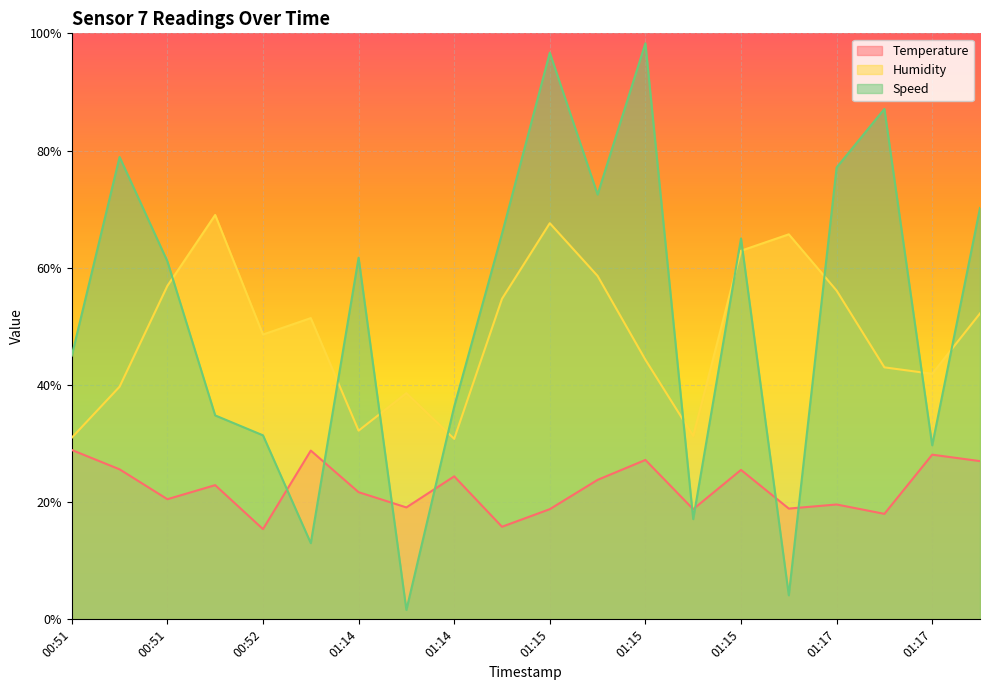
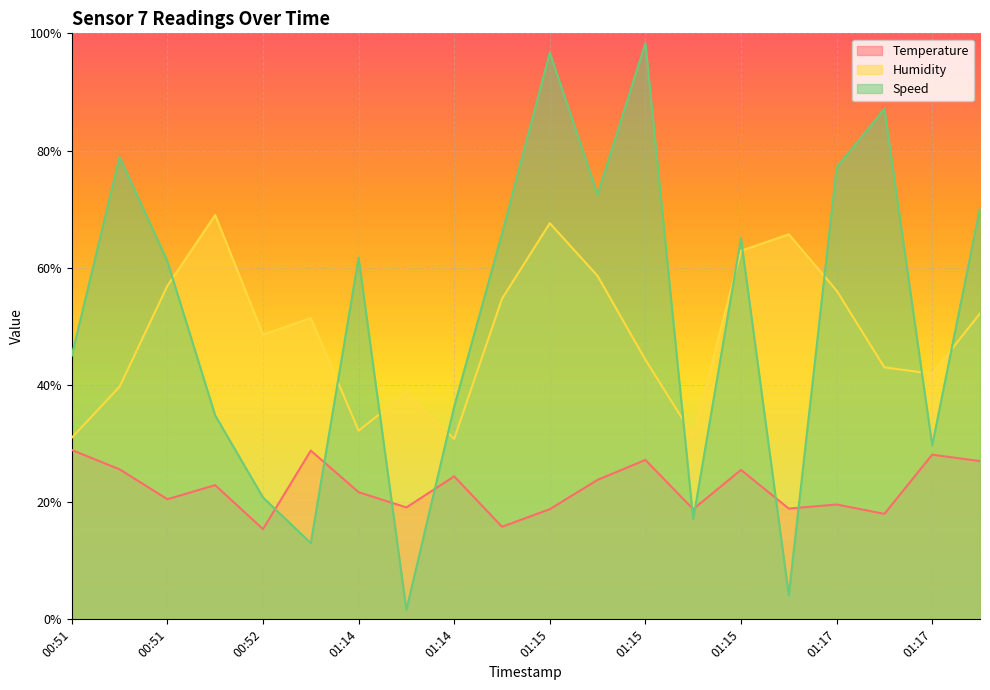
  {
    "Temperature": {
      "00:52": "15%"
    },
    "Humidity": {
      "00:52": "49%"
    },
    "Speed": {
-     "00:52": "31%"
+     "00:52": "21%"
    }
  }
